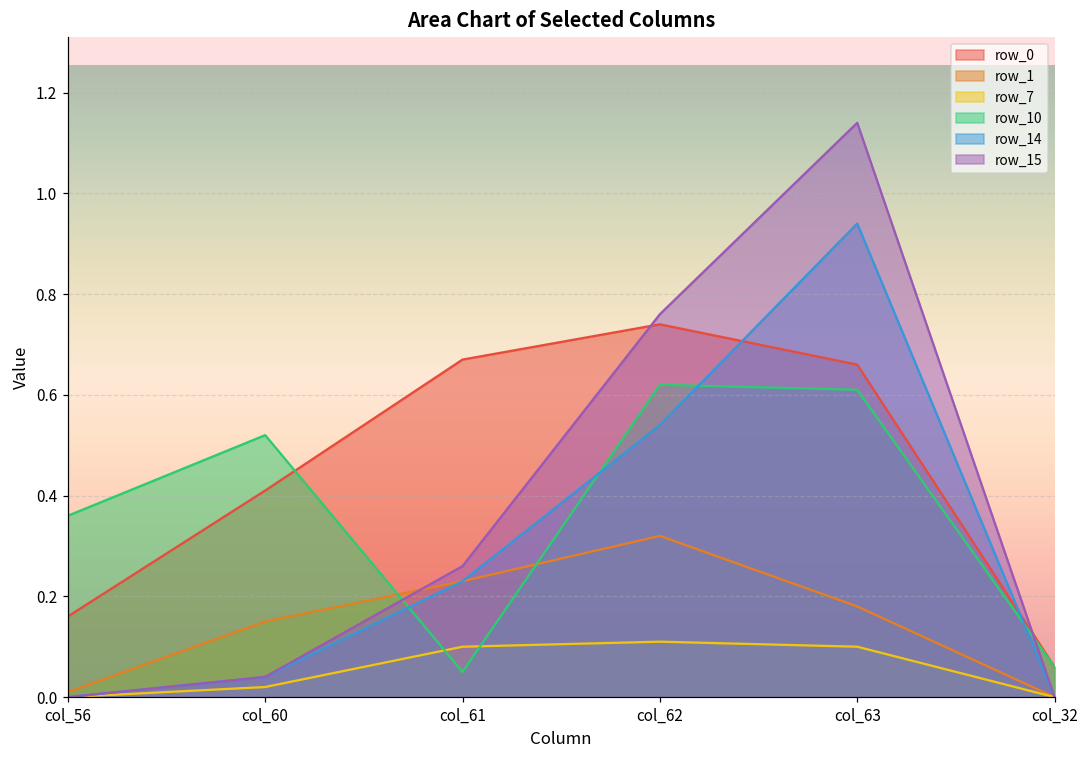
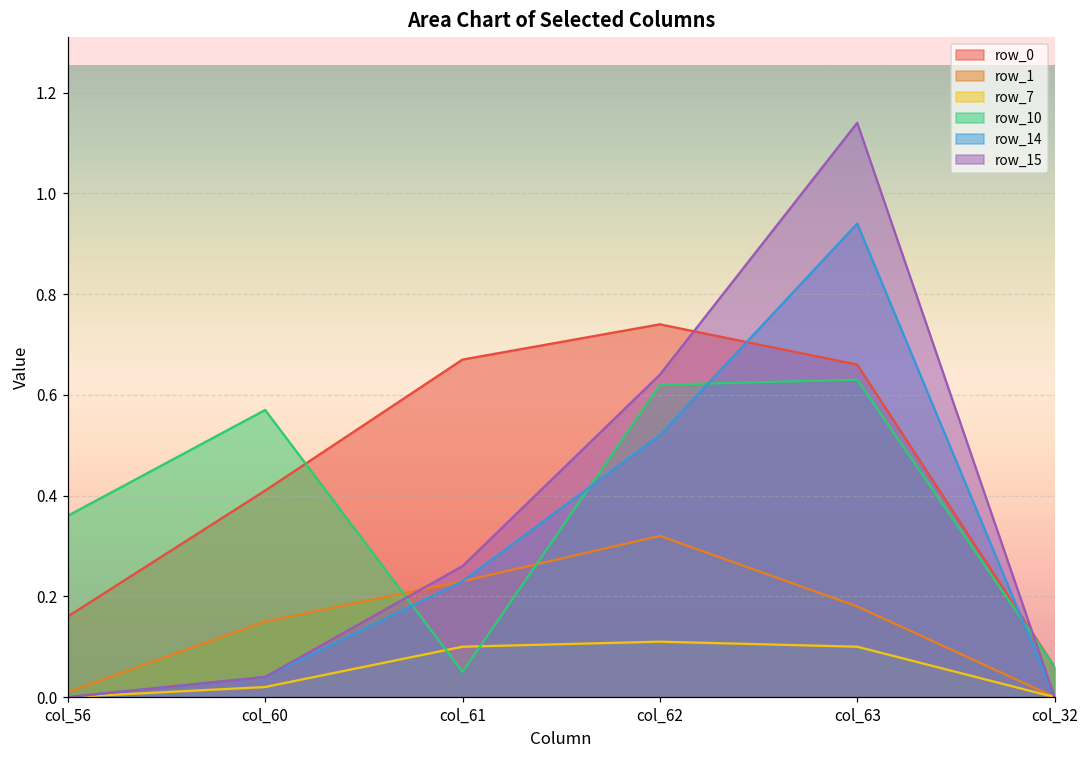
  {
    "row_10": {
      "col_56": 0.36,
-     "col_60": 0.52,
+     "col_60": 0.57,
      "col_61": 0.05,
      "col_62": 0.62,
-     "col_63": 0.61
+     "col_63": 0.63
    },
    "row_14": {
-     "col_62": 0.54,
+     "col_62": 0.52,
      "col_63": 0.94
    },
    "row_15": {
      "col_61": 0.26,
-     "col_62": 0.76,
+     "col_62": 0.64,
      "col_63": 1.14
    }
  }
